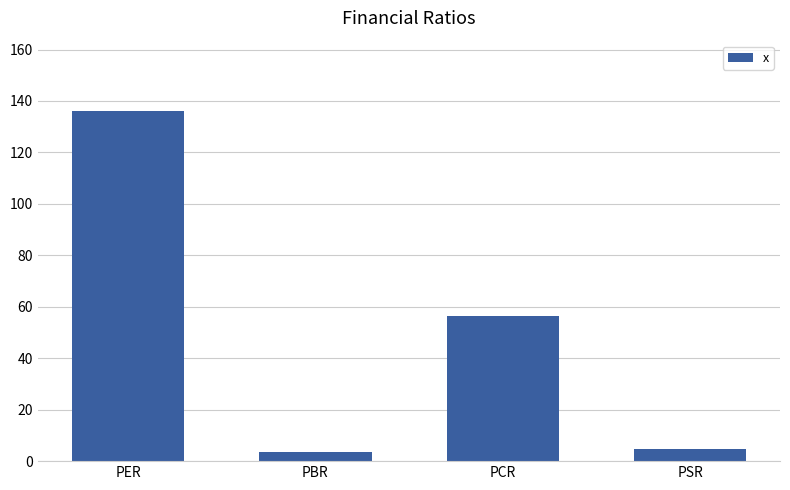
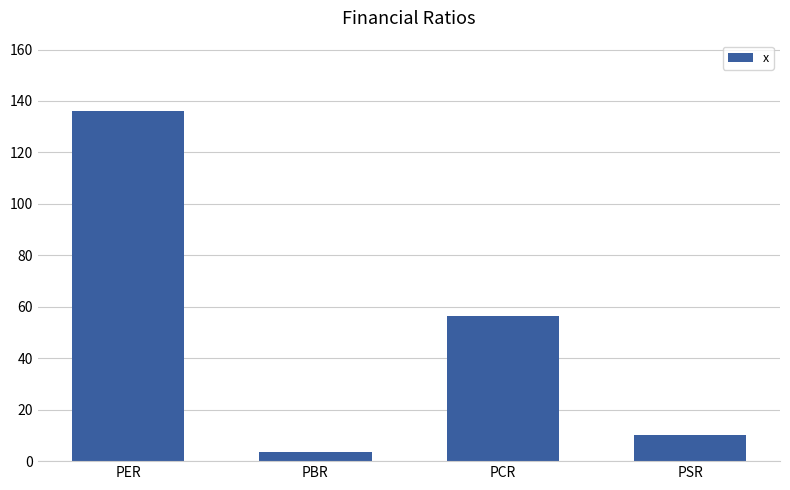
  {
    "PER": 136,
    "PBR": 3,
    "PCR": 56,
-   "PSR": 5
+   "PSR": 10
  }
